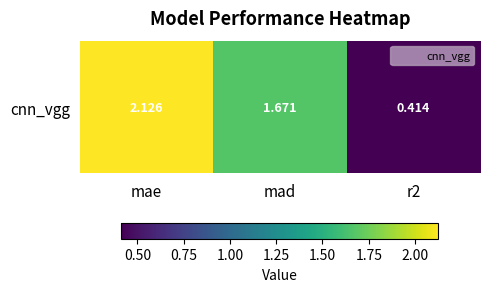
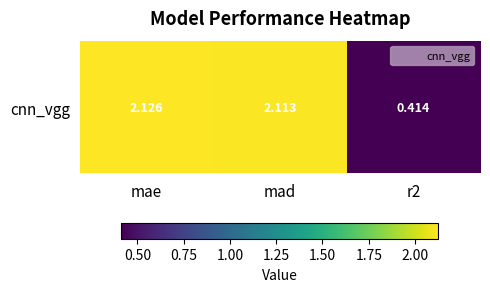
  {
    "cnn_vgg": {
      "mae": 2.126,
-     "mad": 1.671,
+     "mad": 2.113,
      "r2": 0.414
    }
  }
